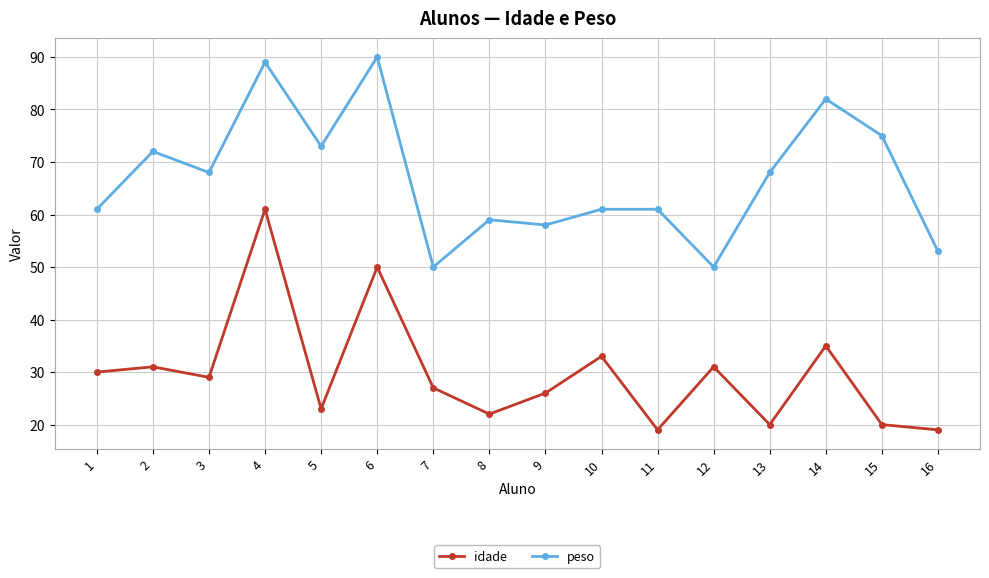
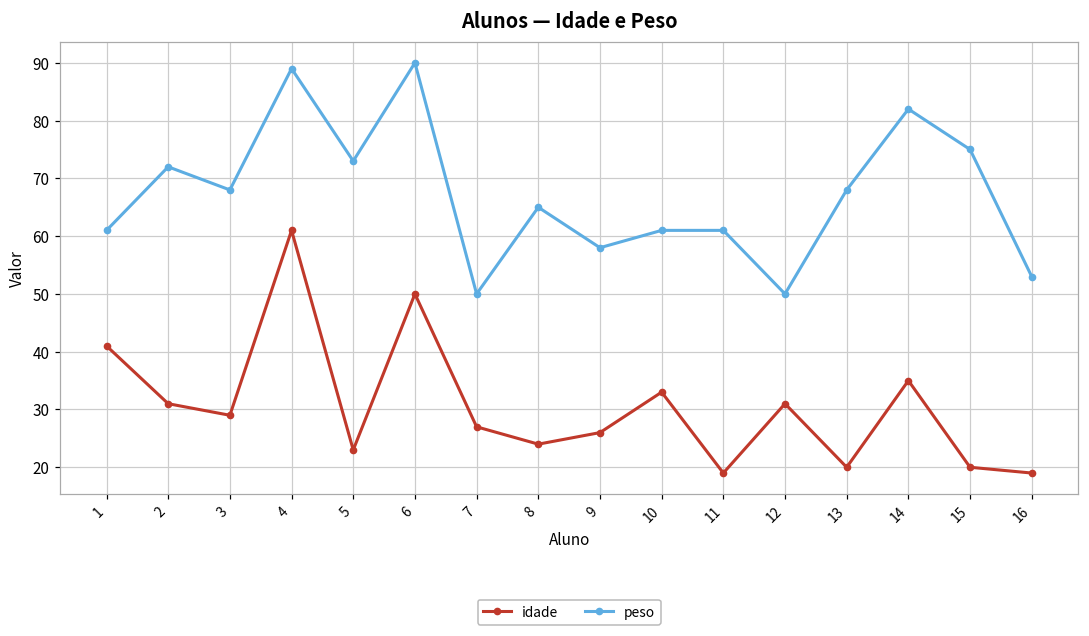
  {
    "idade": {
-     "1": 30,
+     "1": 41,
      "2": 31,
      "3": 29,
      "4": 61,
      "5": 23,
      "6": 50,
      "7": 27,
-     "8": 22,
+     "8": 24,
      "9": 26,
      "10": 33,
      "11": 19,
      "12": 31,
      "13": 20,
      "14": 35,
      "15": 20,
      "16": 19
    },
    "peso": {
      "1": 61,
      "2": 72,
      "3": 68,
      "4": 89,
      "5": 73,
      "6": 90,
      "7": 50,
-     "8": 59,
+     "8": 65,
      "9": 58,
      "10": 61,
      "11": 61,
      "12": 50,
      "13": 68,
      "14": 82,
      "15": 75,
      "16": 53
    }
  }
